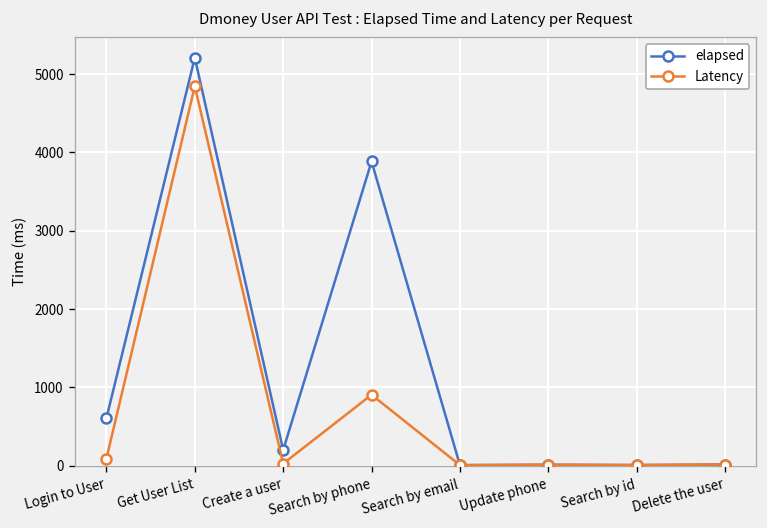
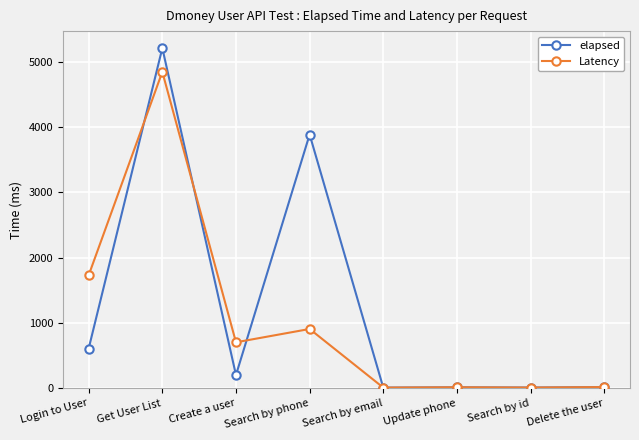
  {
    "elapsed": {
      "Login to User": 600,
      "Get User List": 5200,
      "Create a user": 200,
      "Search by phone": 3900
    },
    "Latency": {
-     "Login to User": 100,
+     "Login to User": 1700,
      "Get User List": 4800,
-     "Create a user": 0,
+     "Create a user": 700,
      "Search by phone": 900
    }
  }
